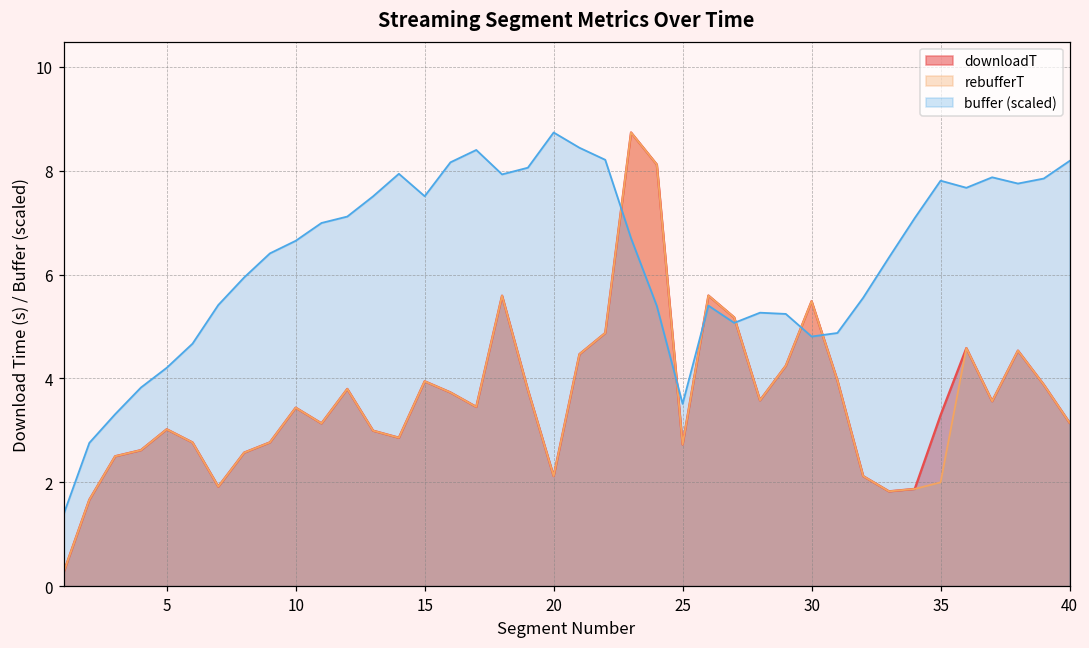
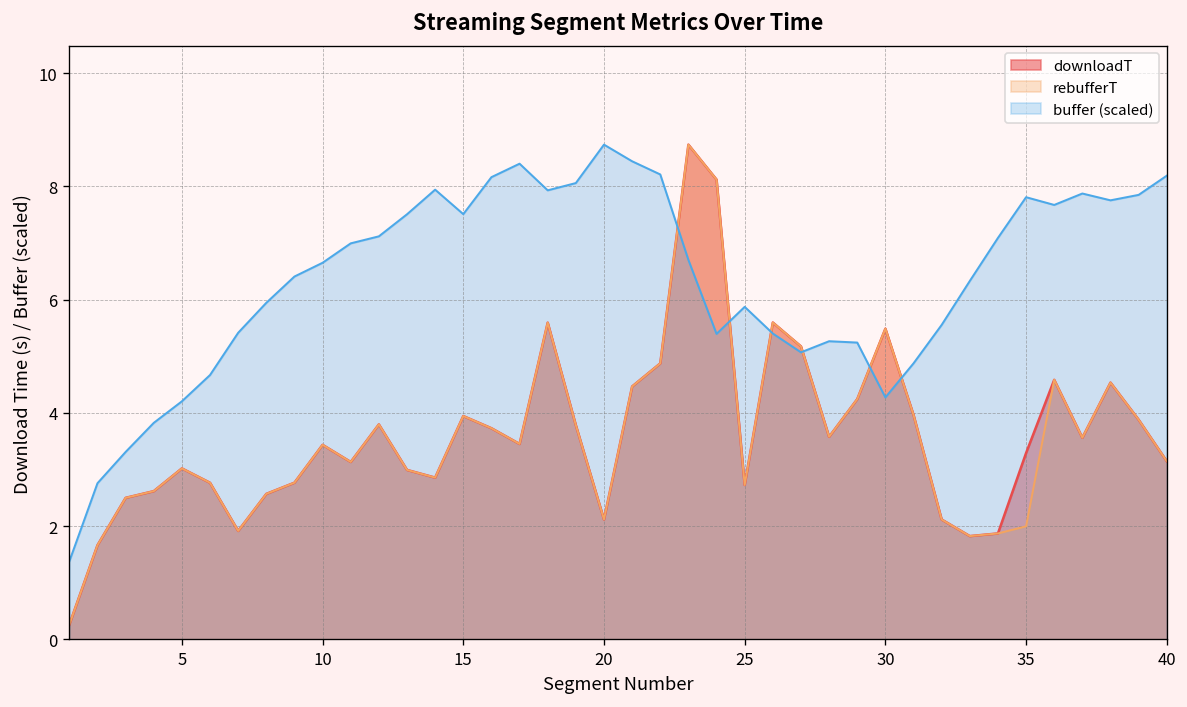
  {
    "downloadT": {
      "35": 3.3
    },
    "rebufferT": {
      "35": 2.0
    },
    "buffer (scaled)": {
      "5": 4.2,
      "10": 6.7,
      "15": 7.5,
      "20": 8.7,
-     "25": 3.5,
-     "30": 4.8,
+     "25": 5.9,
+     "30": 4.3,
      "35": 7.8,
      "40": 8.2
    }
  }
